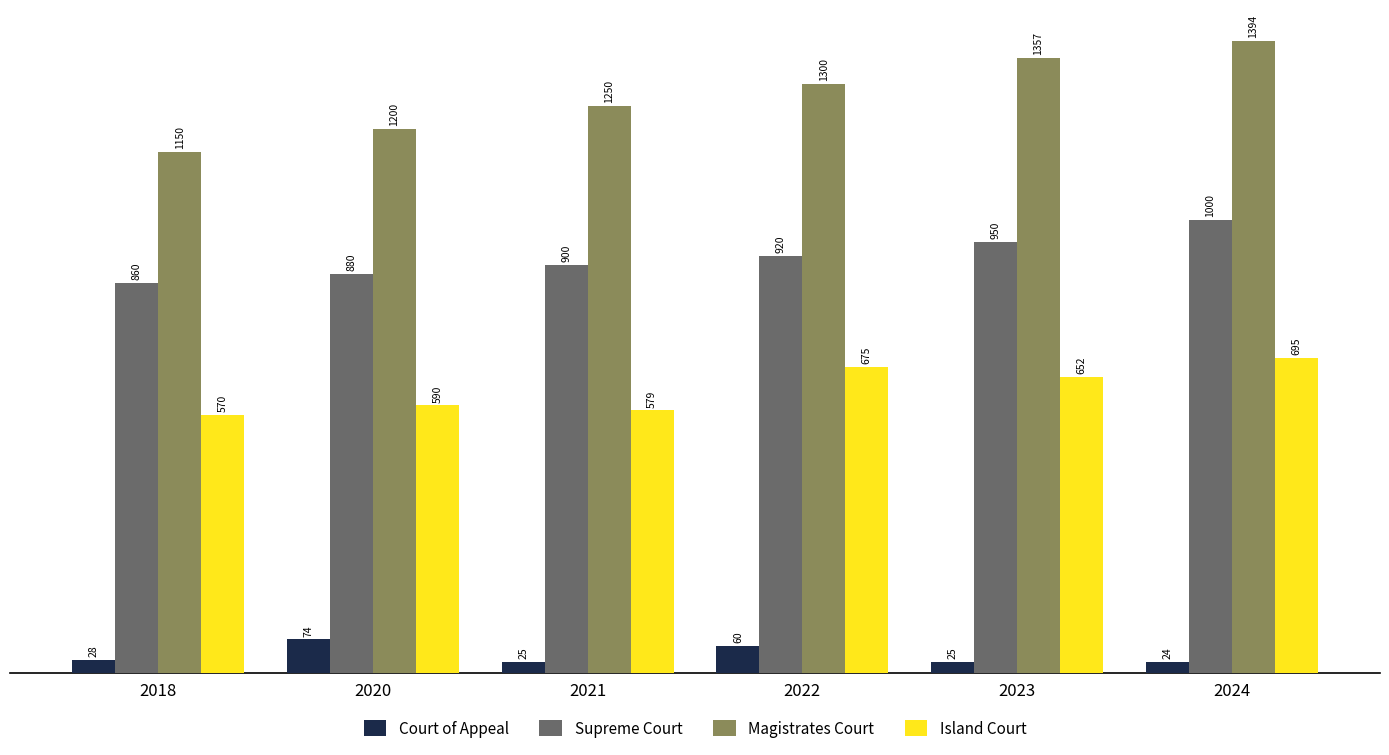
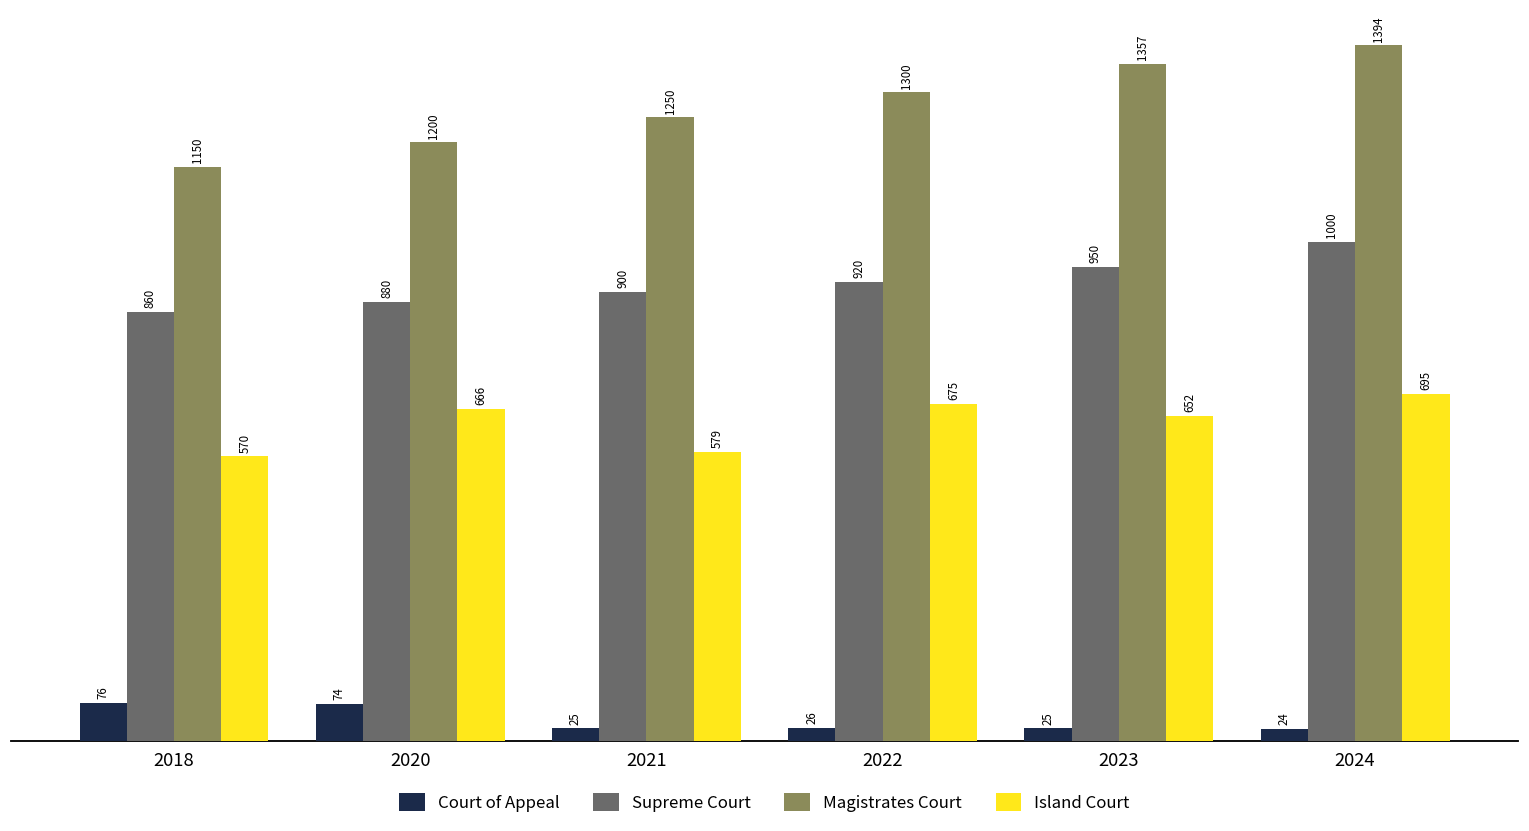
  {
    "Court of Appeal": {
-     "2018": 28,
+     "2018": 76,
      "2020": 74,
      "2021": 25,
-     "2022": 60,
+     "2022": 26,
      "2023": 25,
      "2024": 24
    },
    "Island Court": {
      "2018": 570,
-     "2020": 590,
+     "2020": 666,
      "2021": 579,
      "2022": 675,
      "2023": 652,
      "2024": 695
    }
  }
